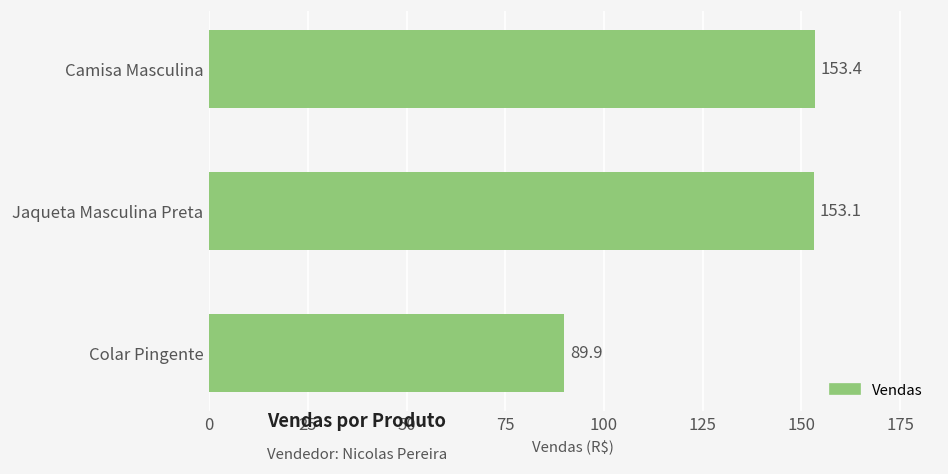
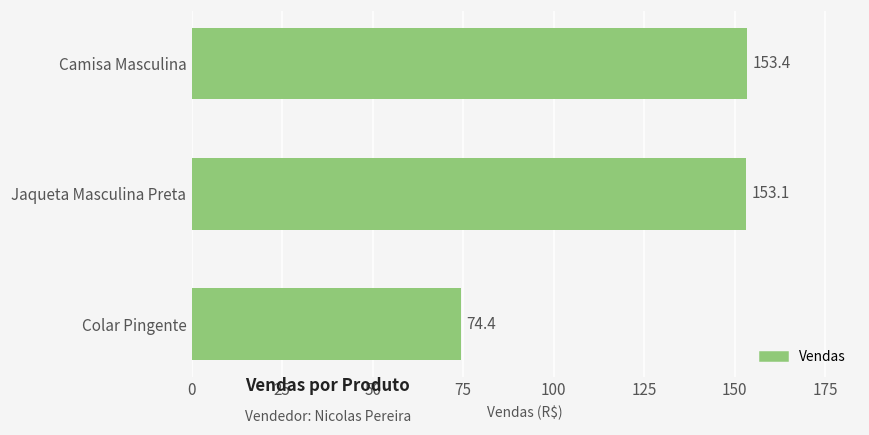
  {
    "Camisa Masculina": 153.4,
    "Jaqueta Masculina Preta": 153.1,
-   "Colar Pingente": 89.9
+   "Colar Pingente": 74.4
  }
